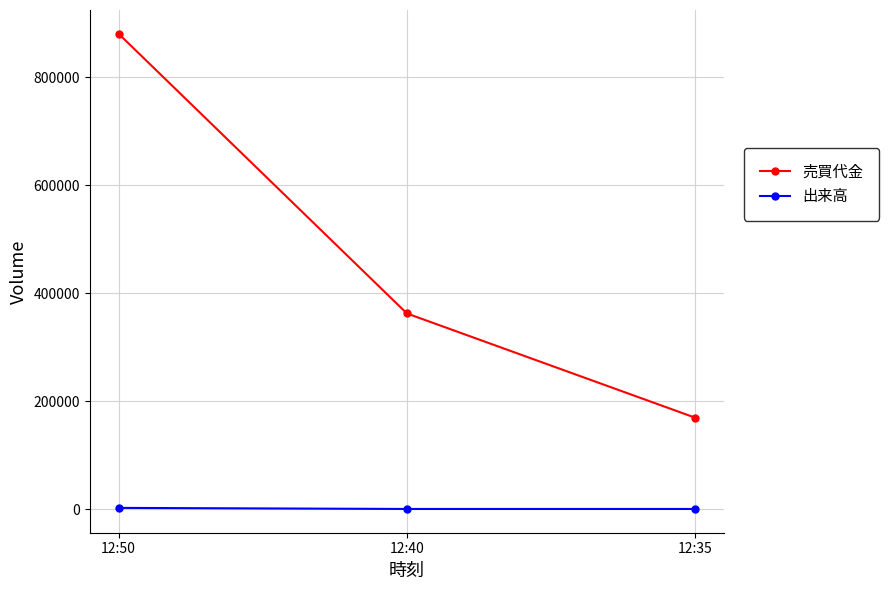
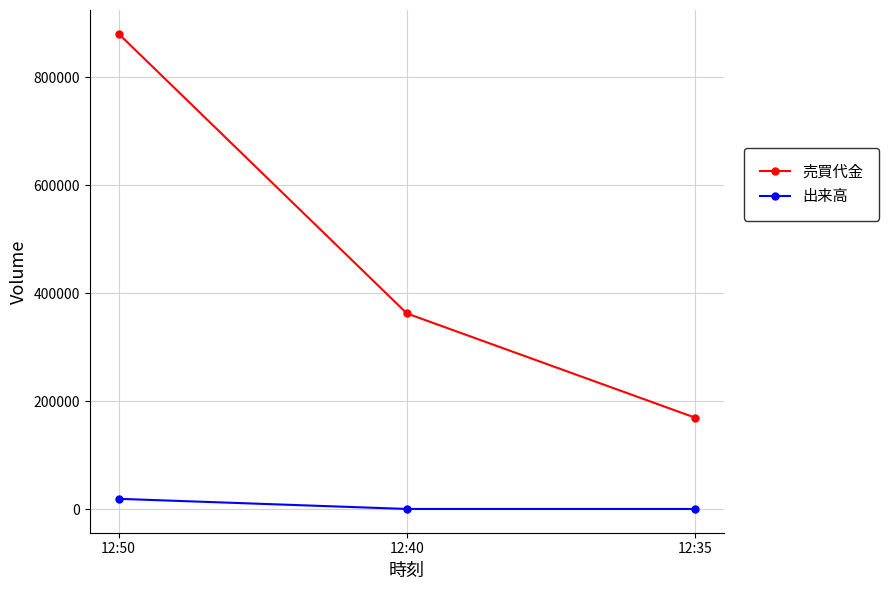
  {
    "売買代金": {
      "12:50": 880000,
      "12:40": 360000,
      "12:35": 170000
    },
    "出来高": {
-     "12:50": 0,
+     "12:50": 20000,
      "12:40": 0,
      "12:35": 0
    }
  }
